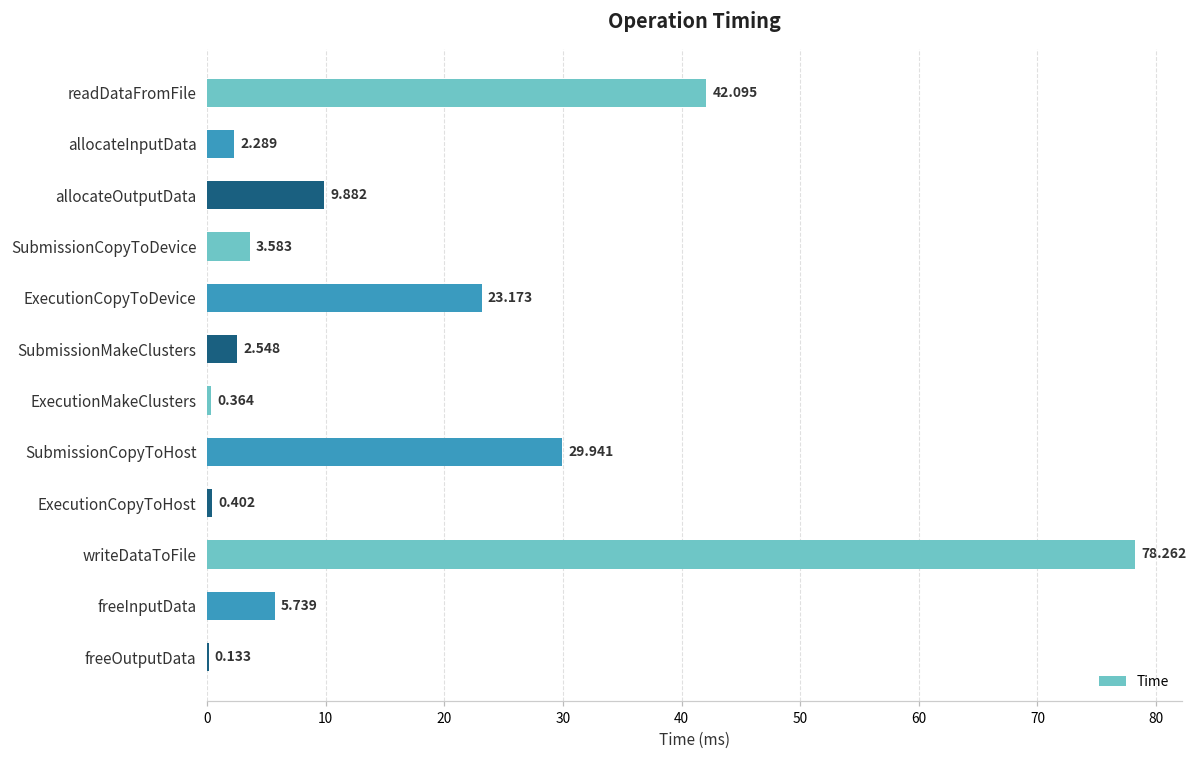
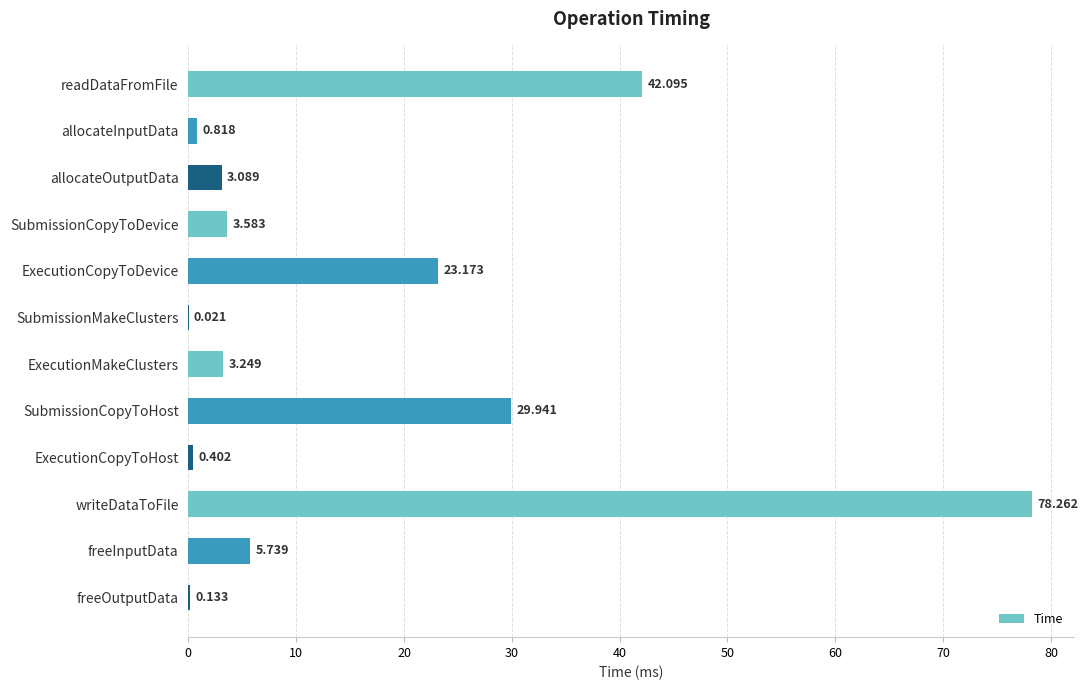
  {
    "readDataFromFile": 42.095,
-   "allocateInputData": 2.289,
-   "allocateOutputData": 9.882,
+   "allocateInputData": 0.818,
+   "allocateOutputData": 3.089,
    "SubmissionCopyToDevice": 3.583,
    "ExecutionCopyToDevice": 23.173,
-   "SubmissionMakeClusters": 2.548,
-   "ExecutionMakeClusters": 0.364,
+   "SubmissionMakeClusters": 0.021,
+   "ExecutionMakeClusters": 3.249,
    "SubmissionCopyToHost": 29.941,
    "ExecutionCopyToHost": 0.402,
    "writeDataToFile": 78.262,
    "freeInputData": 5.739,
    "freeOutputData": 0.133
  }
